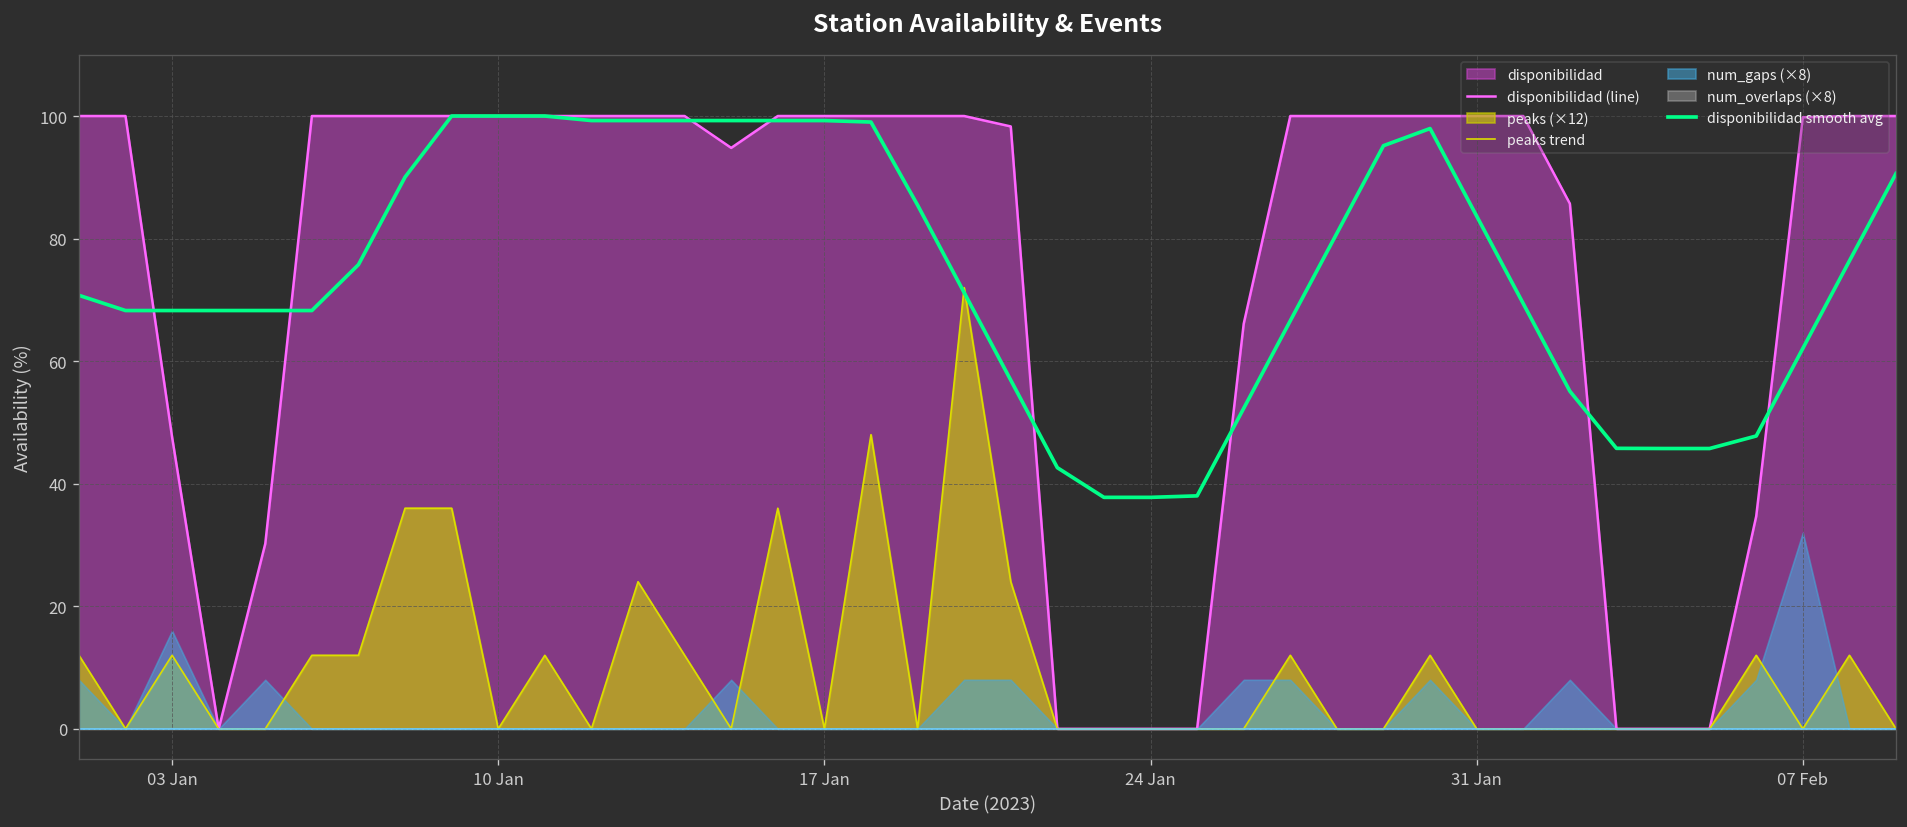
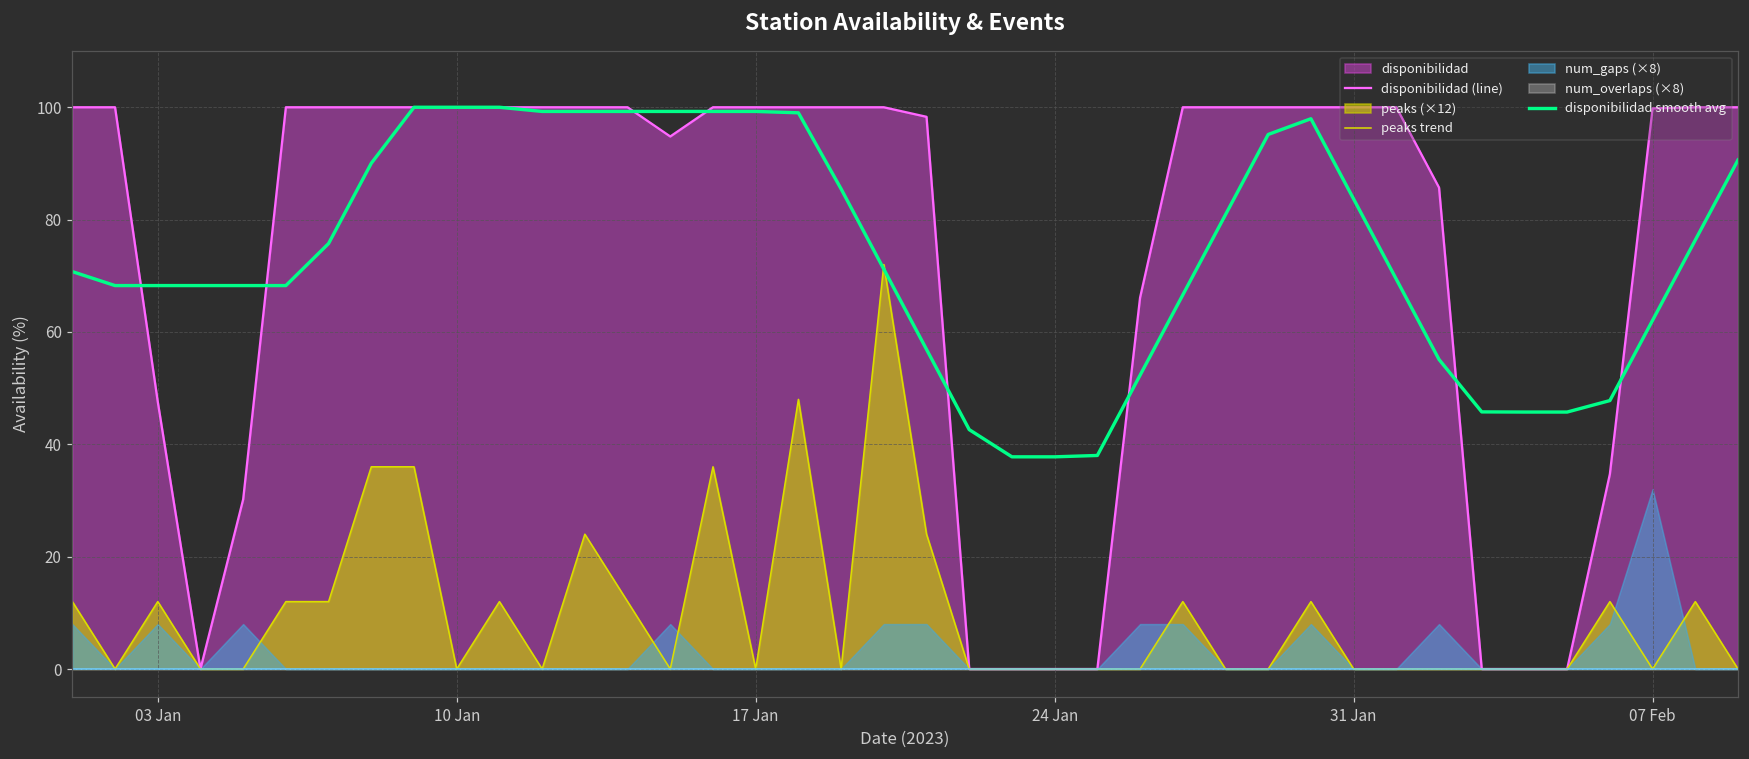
  {
    "disponibilidad": {
      "03 Jan": 48,
      "17 Jan": 100
    },
    "peaks (×12)": {
      "03 Jan": 12
    },
    "num_gaps (×8)": {
-     "03 Jan": 16,
+     "03 Jan": 8,
      "07 Feb": 32
    },
    "disponibilidad smooth avg": {
      "03 Jan": 68,
      "17 Jan": 99,
      "24 Jan": 38,
      "31 Jan": 84,
      "07 Feb": 62
    },
    "num_overlaps (×8)": {
      "03 Jan": 0
    }
  }
